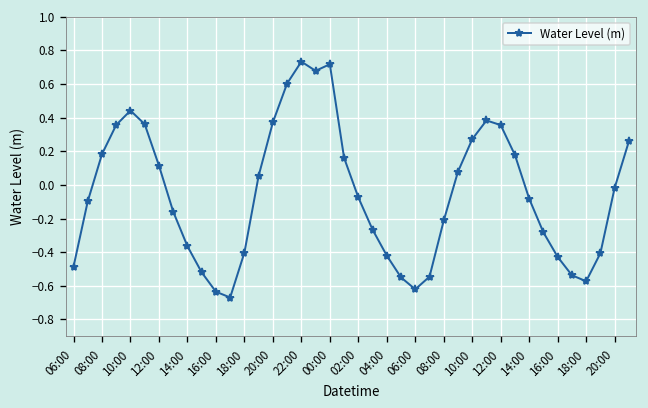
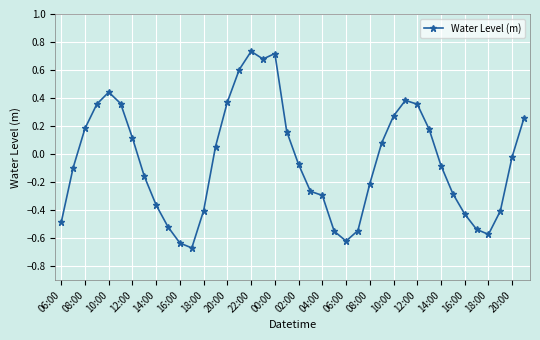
  {
    "22:00": 0.73,
    "00:00": 0.72,
    "02:00": -0.07,
-   "04:00": -0.42
+   "04:00": -0.30
  }
